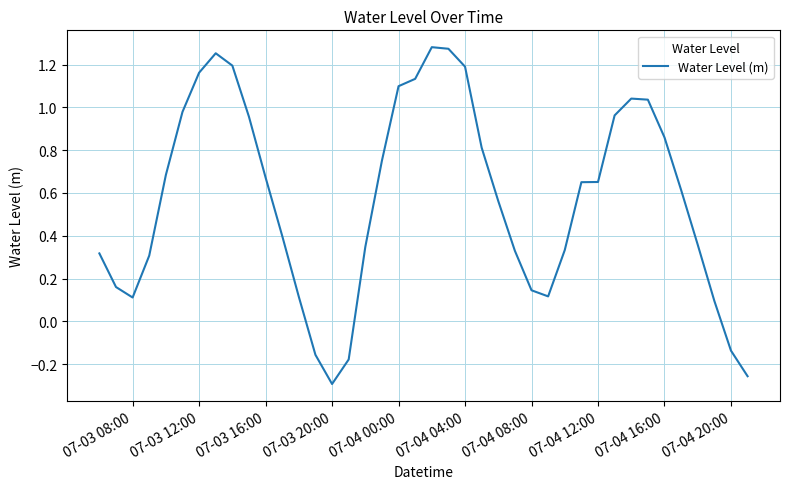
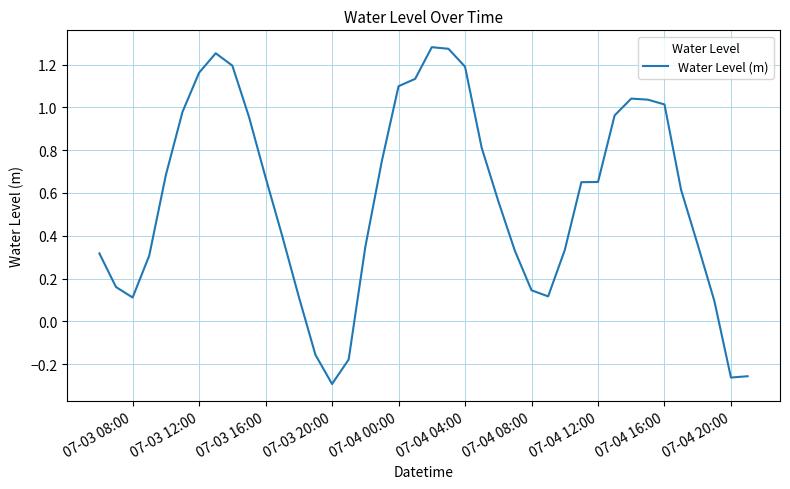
  {
    "07-03 08:00": 0.11,
    "07-03 12:00": 1.16,
    "07-03 16:00": 0.67,
    "07-03 20:00": -0.29,
    "07-04 00:00": 1.10,
    "07-04 04:00": 1.19,
    "07-04 08:00": 0.15,
    "07-04 12:00": 0.65,
-   "07-04 16:00": 0.86,
-   "07-04 20:00": -0.14
+   "07-04 16:00": 1.01,
+   "07-04 20:00": -0.26
  }
